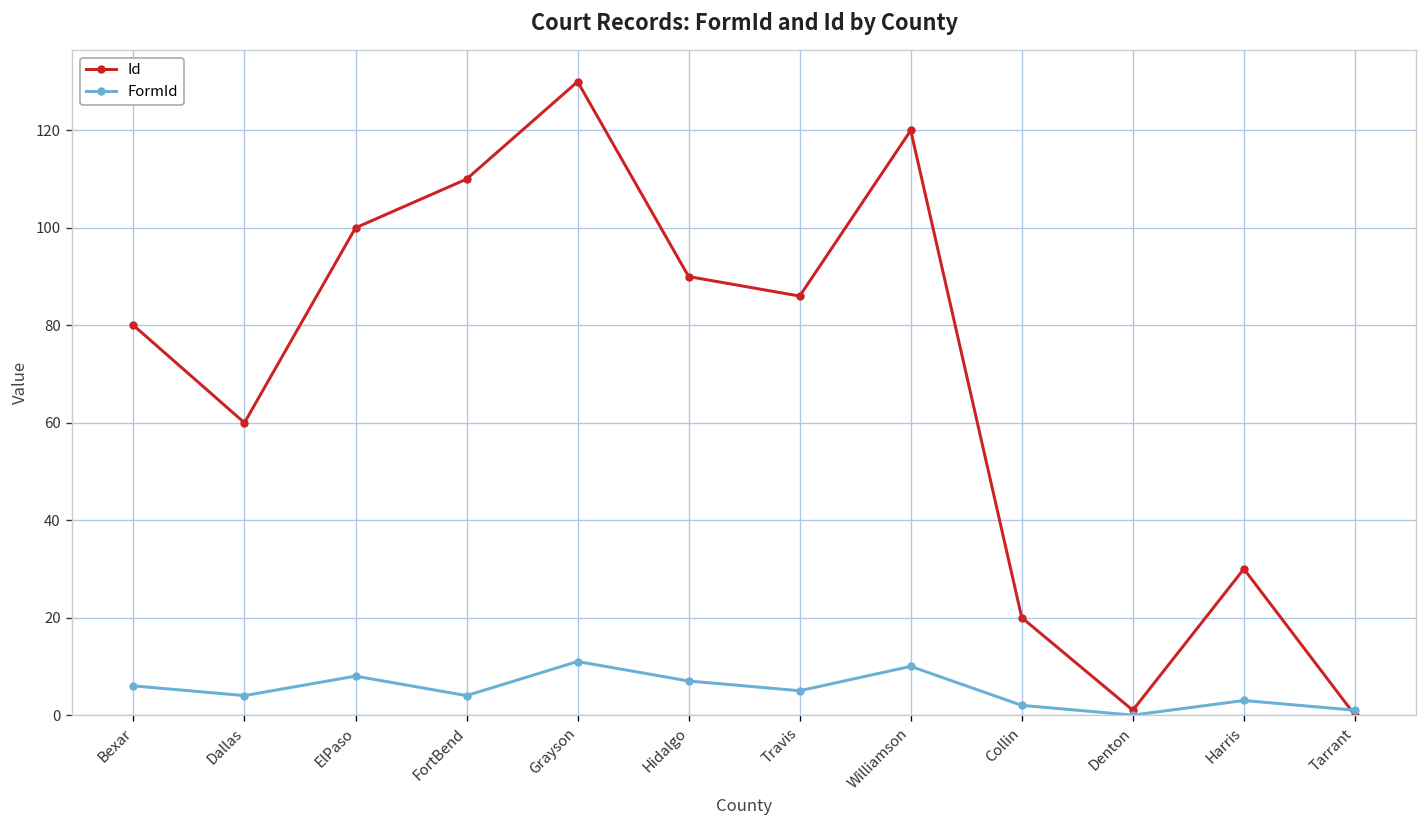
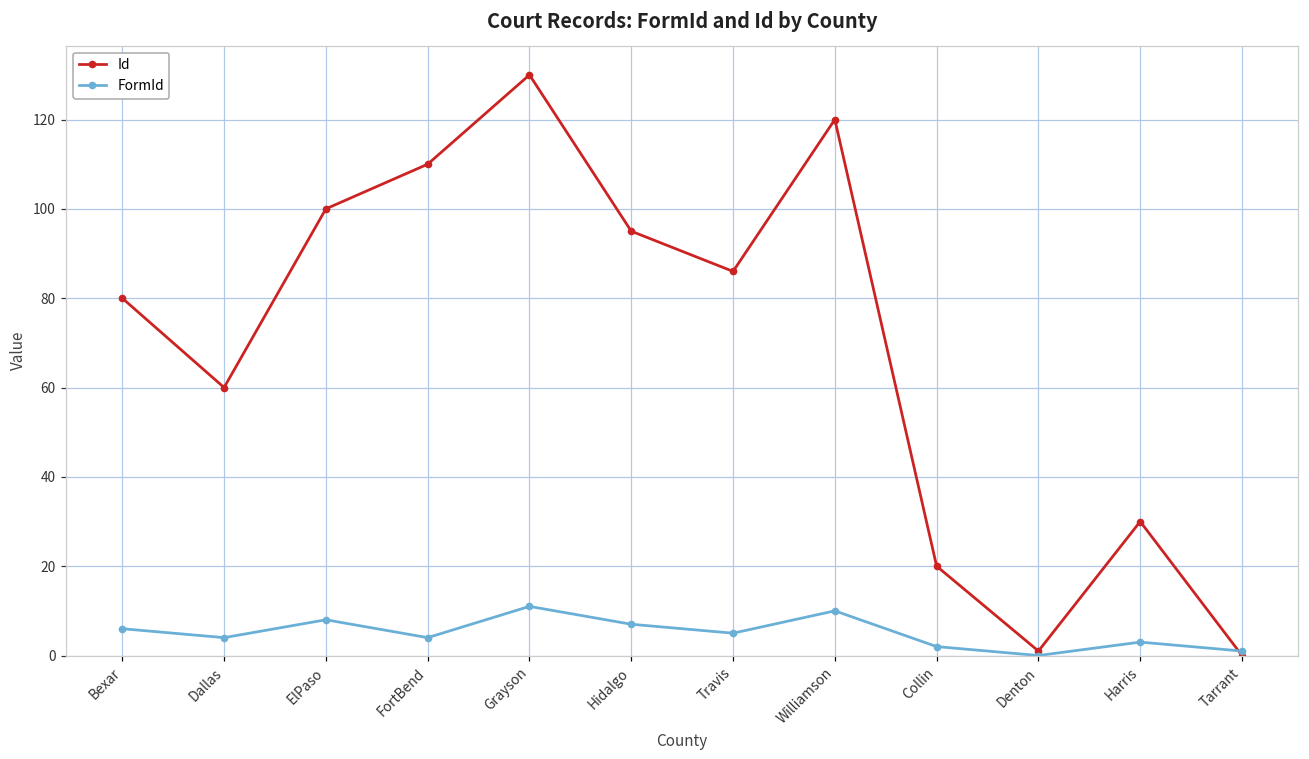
  {
    "Id": {
      "Bexar": 80,
      "Dallas": 60,
      "ElPaso": 100,
      "FortBend": 110,
      "Grayson": 130,
-     "Hidalgo": 90,
+     "Hidalgo": 95,
      "Travis": 86,
      "Williamson": 120,
      "Collin": 20,
      "Denton": 1,
      "Harris": 30,
      "Tarrant": 0
    },
    "FormId": {
      "Bexar": 6,
      "Dallas": 4,
      "ElPaso": 8,
      "FortBend": 4,
      "Grayson": 11,
      "Hidalgo": 7,
      "Travis": 5,
      "Williamson": 10,
      "Collin": 2,
      "Denton": 0,
      "Harris": 3,
      "Tarrant": 1
    }
  }
